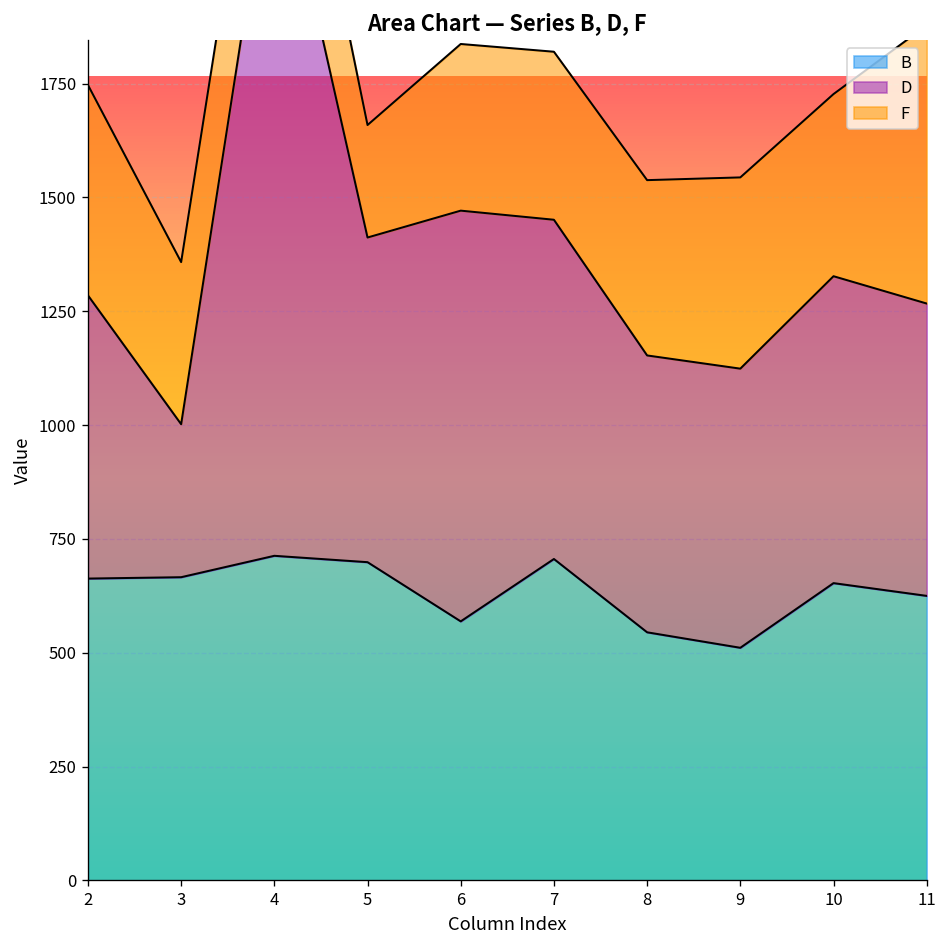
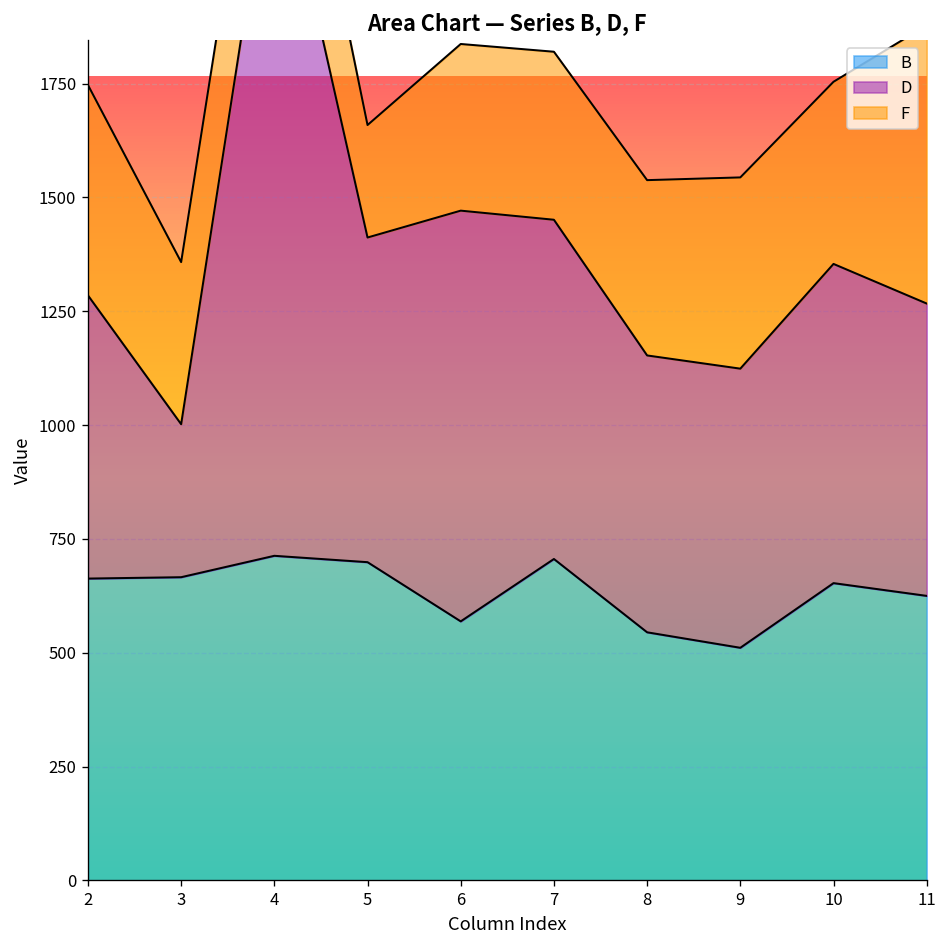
  {
    "B": {
      "2": 660,
      "3": 670,
      "4": 710,
      "5": 700,
      "6": 570,
      "7": 710,
      "8": 550,
      "9": 510,
      "10": 650,
      "11": 630
    },
    "D": {
      "2": 620,
      "3": 340,
      "5": 710,
      "6": 900,
      "7": 750,
      "8": 610,
      "9": 610,
-     "10": 670,
+     "10": 700,
      "11": 640
    },
    "F": {
      "2": 460,
      "3": 360,
      "5": 250,
      "6": 370,
      "7": 370,
      "8": 390,
      "9": 420,
      "10": 400
    }
  }
